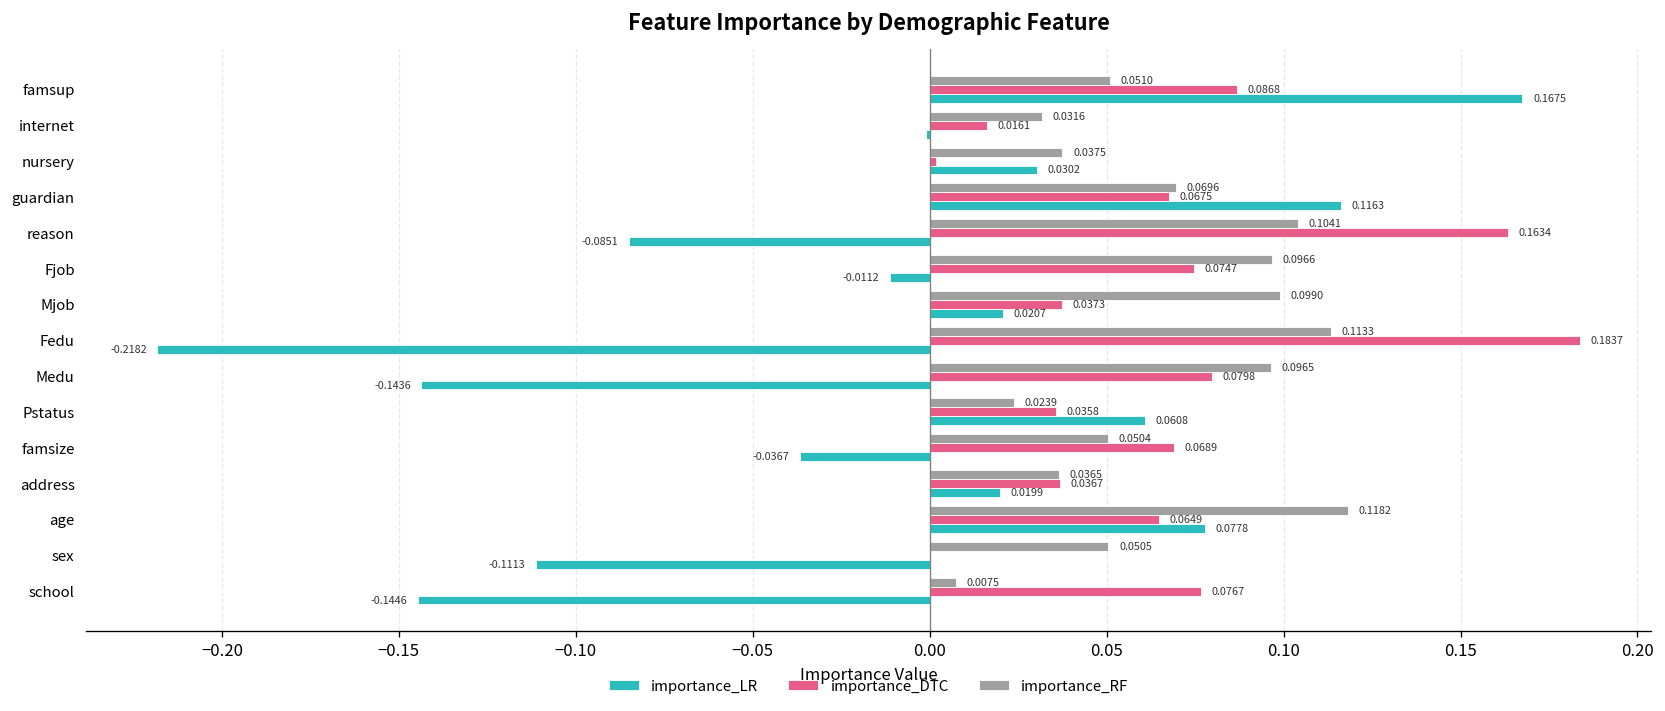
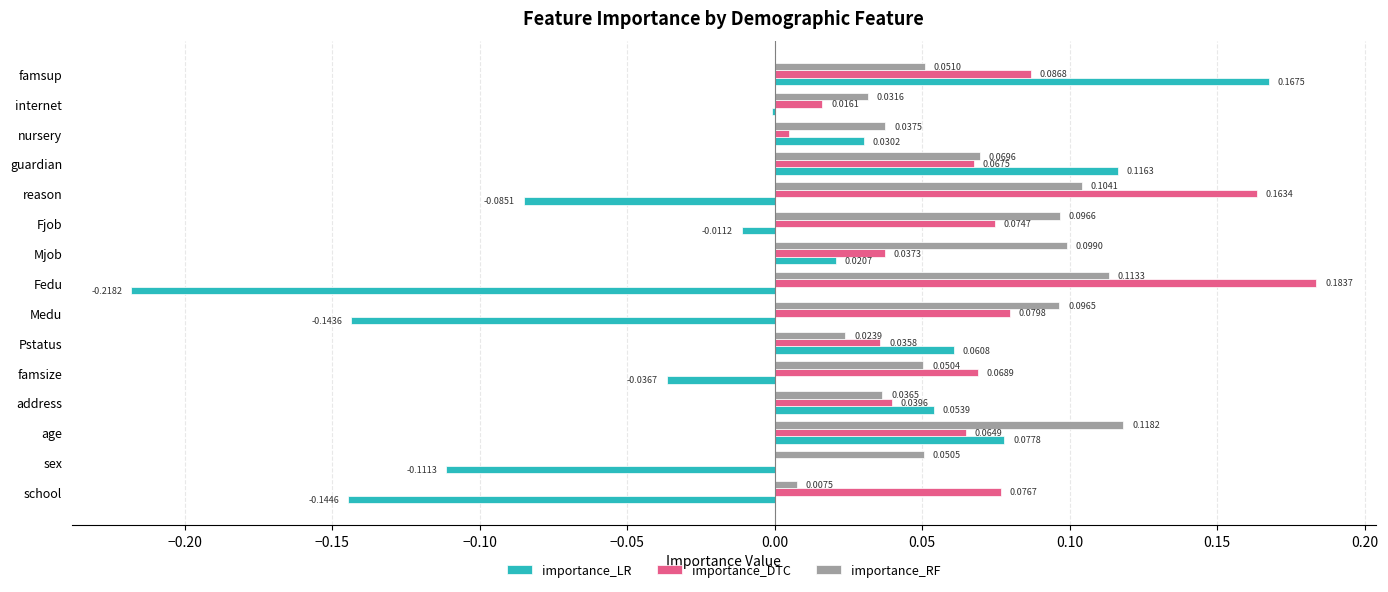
  {
    "importance_LR": {
      "famsup": 0.1675,
      "nursery": 0.0302,
      "guardian": 0.1163,
      "reason": -0.0851,
      "Fjob": -0.0112,
      "Mjob": 0.0207,
      "Fedu": -0.2182,
      "Medu": -0.1436,
      "Pstatus": 0.0608,
      "famsize": -0.0367,
-     "address": 0.0199,
+     "address": 0.0539,
      "age": 0.0778,
      "sex": -0.1113,
      "school": -0.1446
    },
    "importance_DTC": {
      "famsup": 0.0868,
      "internet": 0.0161,
-     "nursery": 0.002,
+     "nursery": 0.005,
      "guardian": 0.0675,
      "reason": 0.1634,
      "Fjob": 0.0747,
      "Mjob": 0.0373,
      "Fedu": 0.1837,
      "Medu": 0.0798,
      "Pstatus": 0.0358,
      "famsize": 0.0689,
-     "address": 0.0367,
+     "address": 0.0396,
      "age": 0.0649,
      "school": 0.0767
    },
    "importance_RF": {
      "famsup": 0.0510,
      "internet": 0.0316,
      "nursery": 0.0375,
      "guardian": 0.0696,
      "reason": 0.1041,
      "Fjob": 0.0966,
      "Mjob": 0.0990,
      "Fedu": 0.1133,
      "Medu": 0.0965,
      "Pstatus": 0.0239,
      "famsize": 0.0504,
      "address": 0.0365,
      "age": 0.1182,
      "sex": 0.0505,
      "school": 0.0075
    }
  }
